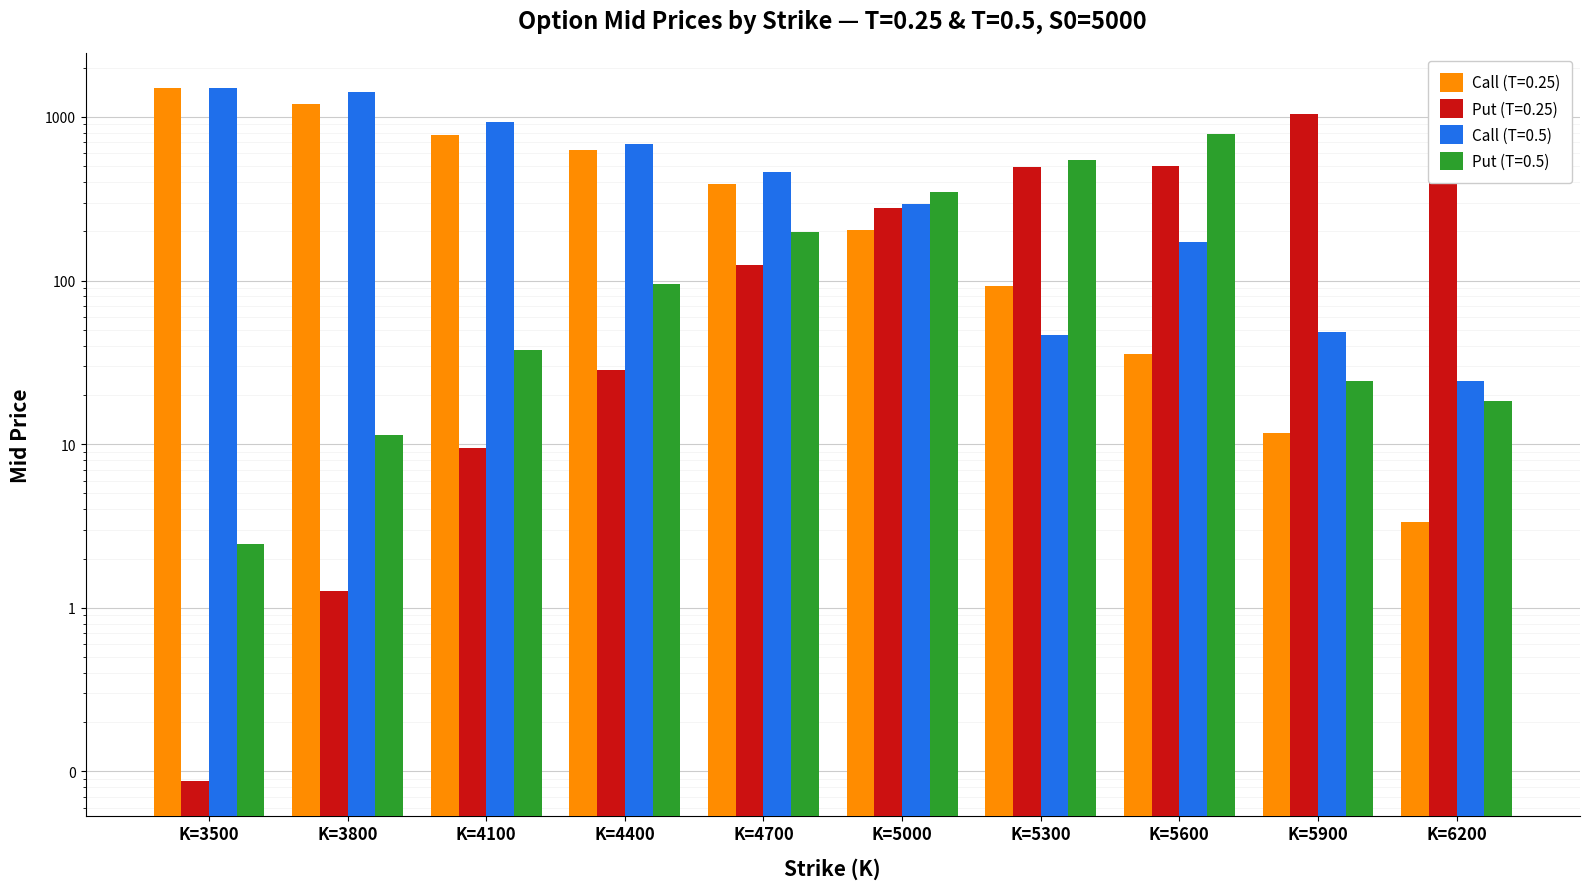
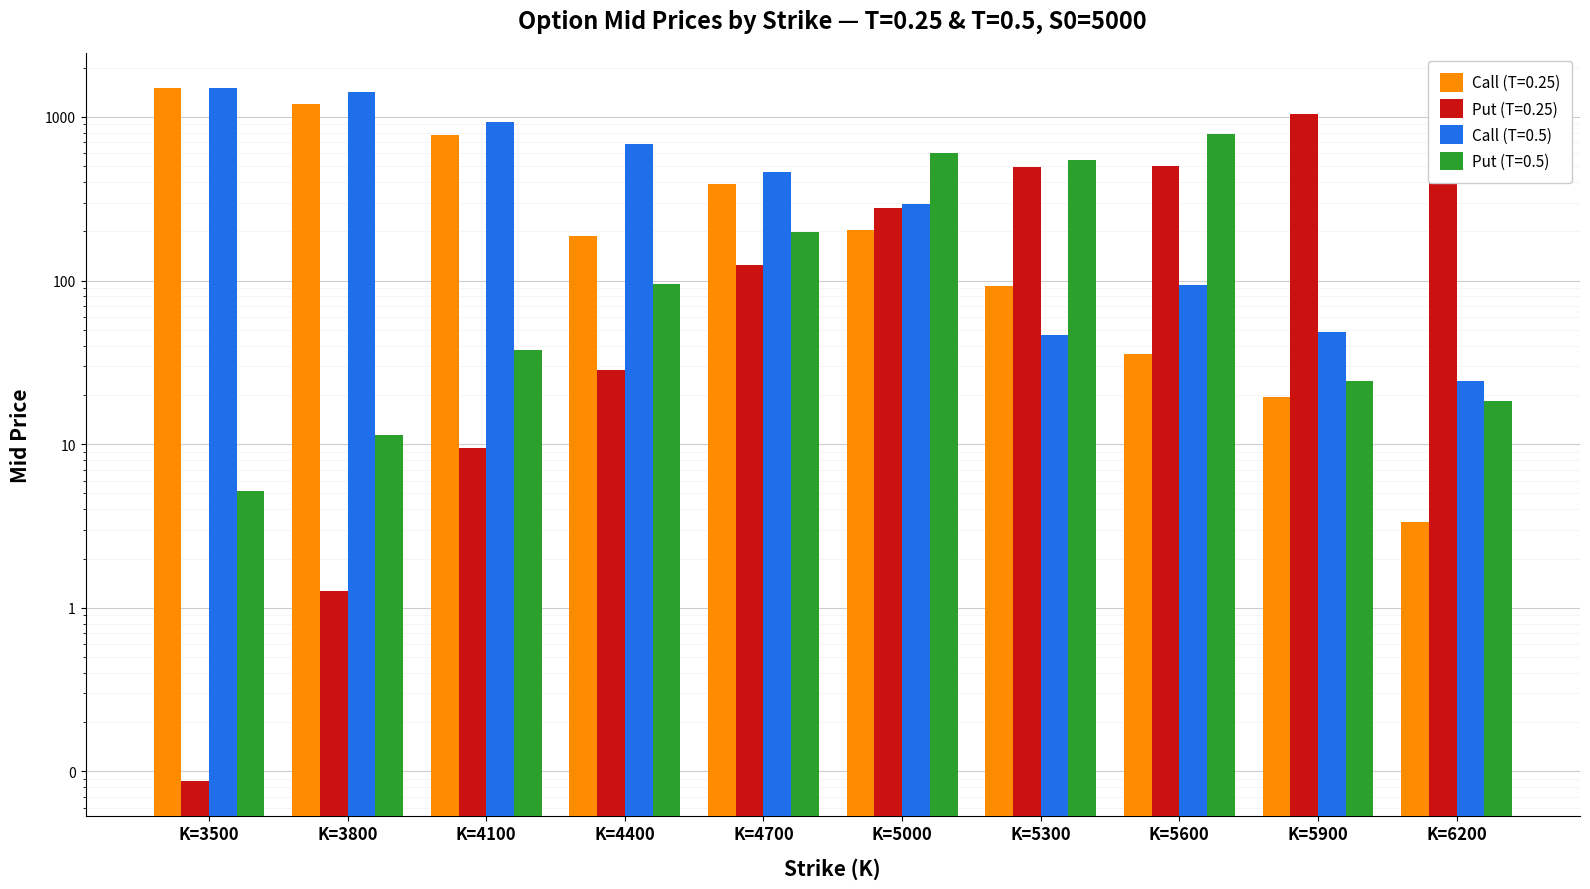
  {
    "Call (T=0.25)": {
      "K=3500": 1500,
      "K=3800": 1200,
      "K=4100": 800,
-     "K=4400": 630,
+     "K=4400": 190,
      "K=4700": 390,
      "K=5000": 200,
      "K=5300": 90,
      "K=5600": 36,
-     "K=5900": 12,
+     "K=5900": 19,
      "K=6200": 3.3
    },
    "Put (T=0.25)": {
      "K=3500": 0.09,
      "K=3800": 1.3,
      "K=4100": 9,
      "K=4400": 29,
      "K=4700": 130,
      "K=5000": 280,
      "K=5300": 490,
      "K=5600": 500,
      "K=5900": 1000
    },
    "Call (T=0.5)": {
      "K=3500": 1500,
      "K=3800": 1400,
      "K=4100": 900,
      "K=4400": 680,
      "K=4700": 460,
      "K=5000": 290,
      "K=5300": 47,
-     "K=5600": 170,
+     "K=5600": 90,
      "K=5900": 49,
      "K=6200": 25
    },
    "Put (T=0.5)": {
-     "K=3500": 2.5,
+     "K=3500": 5.2,
      "K=3800": 11,
      "K=4100": 37,
      "K=4400": 100,
      "K=4700": 200,
-     "K=5000": 350,
+     "K=5000": 600,
      "K=5300": 550,
      "K=5600": 800,
      "K=5900": 25,
      "K=6200": 18
    }
  }
